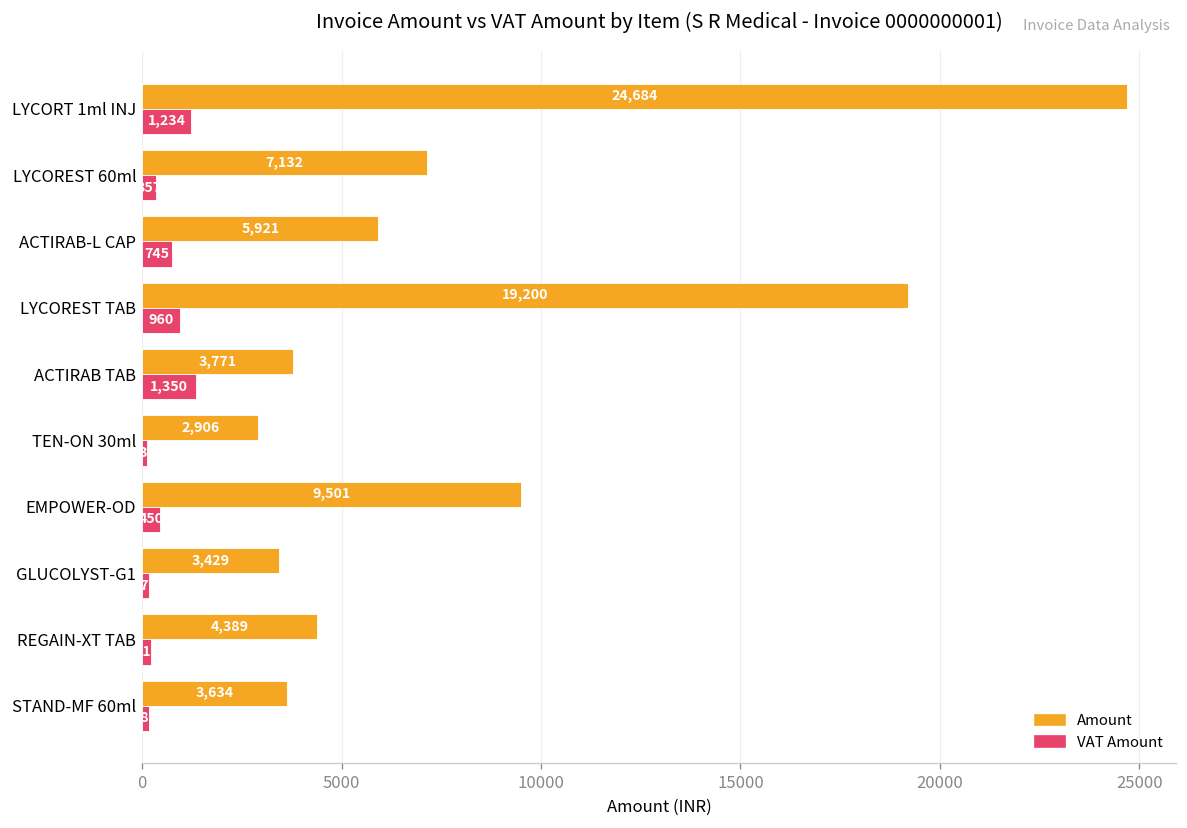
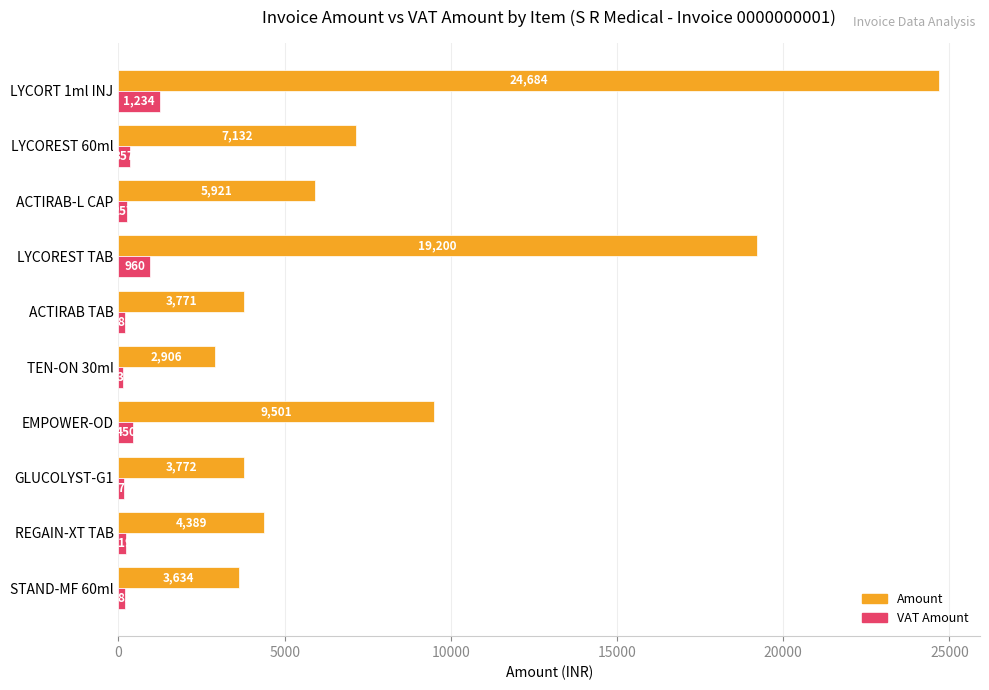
  {
    "Amount": {
      "LYCORT 1ml INJ": "24,684",
      "LYCOREST 60ml": "7,132",
      "ACTIRAB-L CAP": "5,921",
      "LYCOREST TAB": "19,200",
      "ACTIRAB TAB": "3,771",
      "TEN-ON 30ml": "2,906",
      "EMPOWER-OD": "9,501",
-     "GLUCOLYST-G1": "3,429",
+     "GLUCOLYST-G1": "3,772",
      "REGAIN-XT TAB": "4,389",
      "STAND-MF 60ml": "3,634"
    },
    "VAT Amount": {
      "LYCOREST 60ml": "400",
-     "ACTIRAB-L CAP": "700",
-     "ACTIRAB TAB": "1300",
+     "ACTIRAB-L CAP": "300",
+     "ACTIRAB TAB": "200",
      "TEN-ON 30ml": "100",
      "GLUCOLYST-G1": "200",
      "REGAIN-XT TAB": "200",
      "STAND-MF 60ml": "200"
    }
  }
